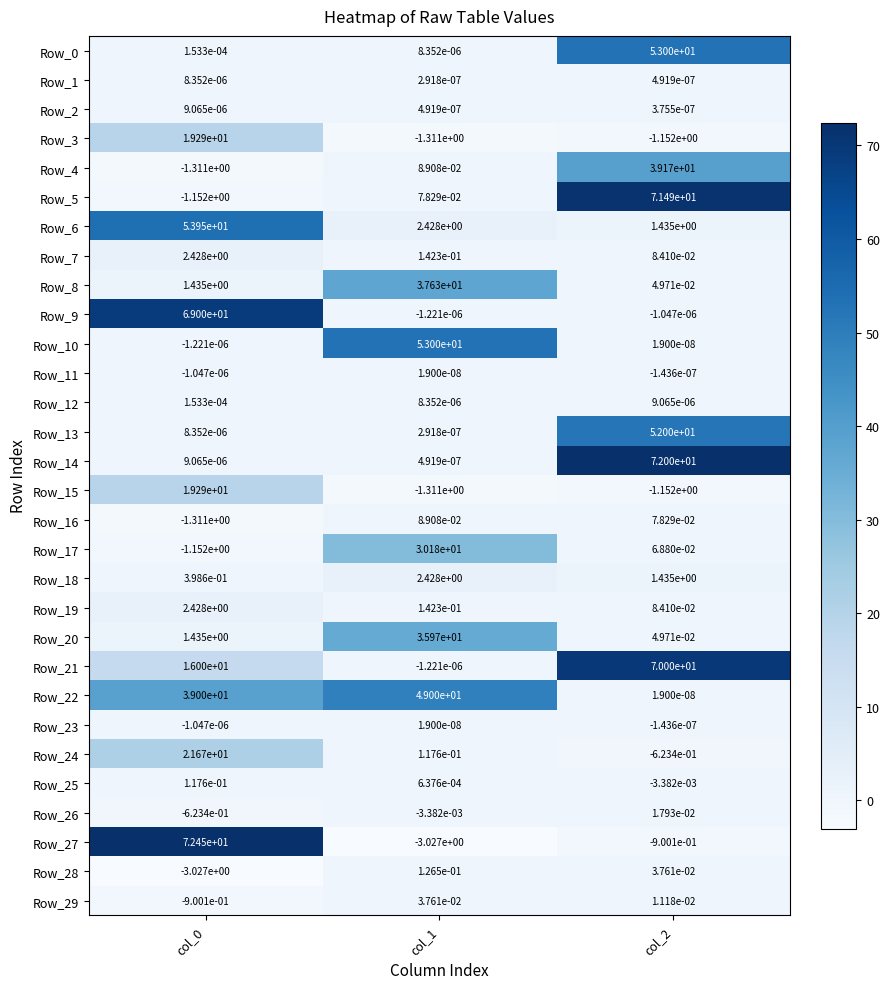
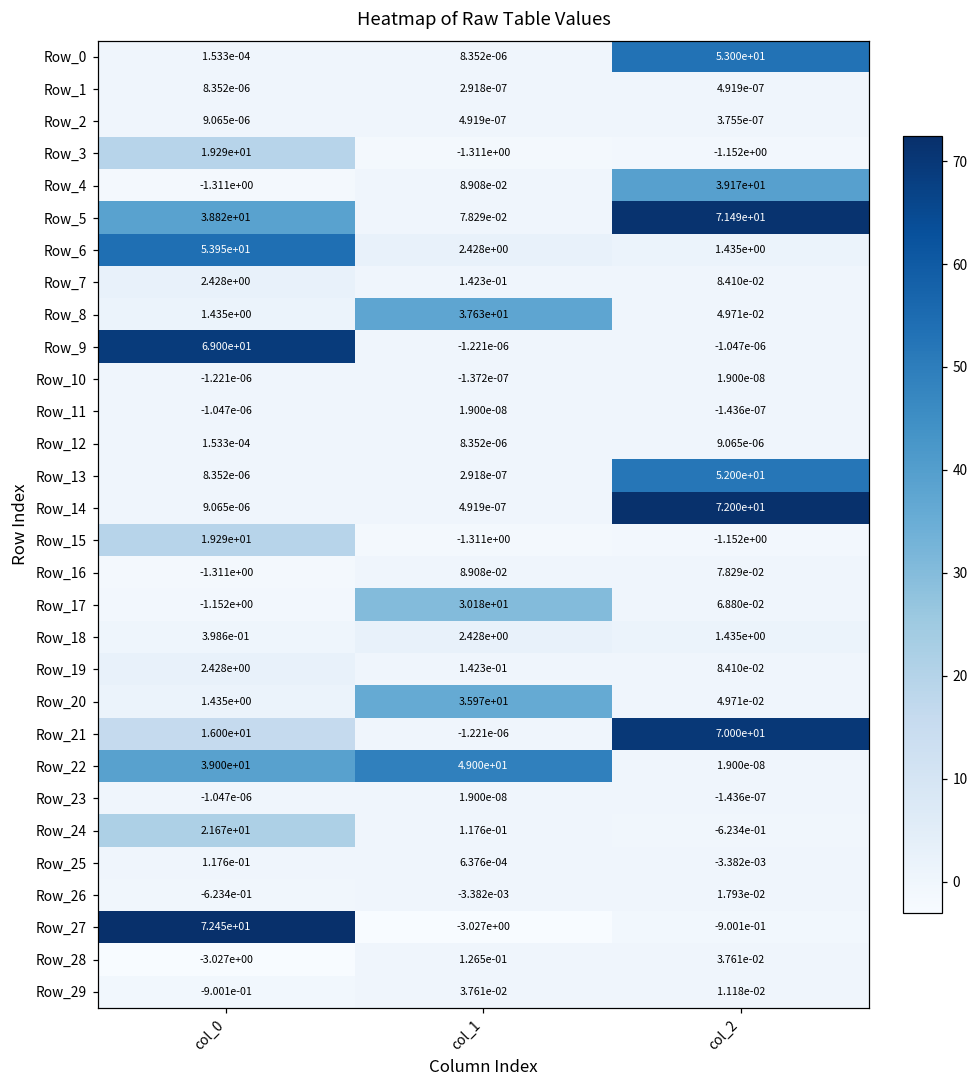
  {
    "Row_0": {
      "col_0": "1.533e-04",
      "col_1": "8.352e-06",
      "col_2": "5.300e+01"
    },
    "Row_1": {
      "col_0": "8.352e-06",
      "col_1": "2.918e-07",
      "col_2": "4.919e-07"
    },
    "Row_2": {
      "col_0": "9.065e-06",
      "col_1": "4.919e-07",
      "col_2": "3.755e-07"
    },
    "Row_3": {
      "col_0": "1.929e+01",
      "col_1": "-1.311e+00",
      "col_2": "-1.152e+00"
    },
    "Row_4": {
      "col_0": "-1.311e+00",
      "col_1": "8.908e-02",
      "col_2": "3.917e+01"
    },
    "Row_5": {
-     "col_0": "-1.152e+00",
+     "col_0": "3.882e+01",
      "col_1": "7.829e-02",
      "col_2": "7.149e+01"
    },
    "Row_6": {
      "col_0": "5.395e+01",
      "col_1": "2.428e+00",
      "col_2": "1.435e+00"
    },
    "Row_7": {
      "col_0": "2.428e+00",
      "col_1": "1.423e-01",
      "col_2": "8.410e-02"
    },
    "Row_8": {
      "col_0": "1.435e+00",
      "col_1": "3.763e+01",
      "col_2": "4.971e-02"
    },
    "Row_9": {
      "col_0": "6.900e+01",
      "col_1": "-1.221e-06",
      "col_2": "-1.047e-06"
    },
    "Row_10": {
      "col_0": "-1.221e-06",
-     "col_1": "5.300e+01",
+     "col_1": "-1.372e-07",
      "col_2": "1.900e-08"
    },
    "Row_11": {
      "col_0": "-1.047e-06",
      "col_1": "1.900e-08",
      "col_2": "-1.436e-07"
    },
    "Row_12": {
      "col_0": "1.533e-04",
      "col_1": "8.352e-06",
      "col_2": "9.065e-06"
    },
    "Row_13": {
      "col_0": "8.352e-06",
      "col_1": "2.918e-07",
      "col_2": "5.200e+01"
    },
    "Row_14": {
      "col_0": "9.065e-06",
      "col_1": "4.919e-07",
      "col_2": "7.200e+01"
    },
    "Row_15": {
      "col_0": "1.929e+01",
      "col_1": "-1.311e+00",
      "col_2": "-1.152e+00"
    },
    "Row_16": {
      "col_0": "-1.311e+00",
      "col_1": "8.908e-02",
      "col_2": "7.829e-02"
    },
    "Row_17": {
      "col_0": "-1.152e+00",
      "col_1": "3.018e+01",
      "col_2": "6.880e-02"
    },
    "Row_18": {
      "col_0": "3.986e-01",
      "col_1": "2.428e+00",
      "col_2": "1.435e+00"
    },
    "Row_19": {
      "col_0": "2.428e+00",
      "col_1": "1.423e-01",
      "col_2": "8.410e-02"
    },
    "Row_20": {
      "col_0": "1.435e+00",
      "col_1": "3.597e+01",
      "col_2": "4.971e-02"
    },
    "Row_21": {
      "col_0": "1.600e+01",
      "col_1": "-1.221e-06",
      "col_2": "7.000e+01"
    },
    "Row_22": {
      "col_0": "3.900e+01",
      "col_1": "4.900e+01",
      "col_2": "1.900e-08"
    },
    "Row_23": {
      "col_0": "-1.047e-06",
      "col_1": "1.900e-08",
      "col_2": "-1.436e-07"
    },
    "Row_24": {
      "col_0": "2.167e+01",
      "col_1": "1.176e-01",
      "col_2": "-6.234e-01"
    },
    "Row_25": {
      "col_0": "1.176e-01",
      "col_1": "6.376e-04",
      "col_2": "-3.382e-03"
    },
    "Row_26": {
      "col_0": "-6.234e-01",
      "col_1": "-3.382e-03",
      "col_2": "1.793e-02"
    },
    "Row_27": {
      "col_0": "7.245e+01",
      "col_1": "-3.027e+00",
      "col_2": "-9.001e-01"
    },
    "Row_28": {
      "col_0": "-3.027e+00",
      "col_1": "1.265e-01",
      "col_2": "3.761e-02"
    },
    "Row_29": {
      "col_0": "-9.001e-01",
      "col_1": "3.761e-02",
      "col_2": "1.118e-02"
    }
  }
